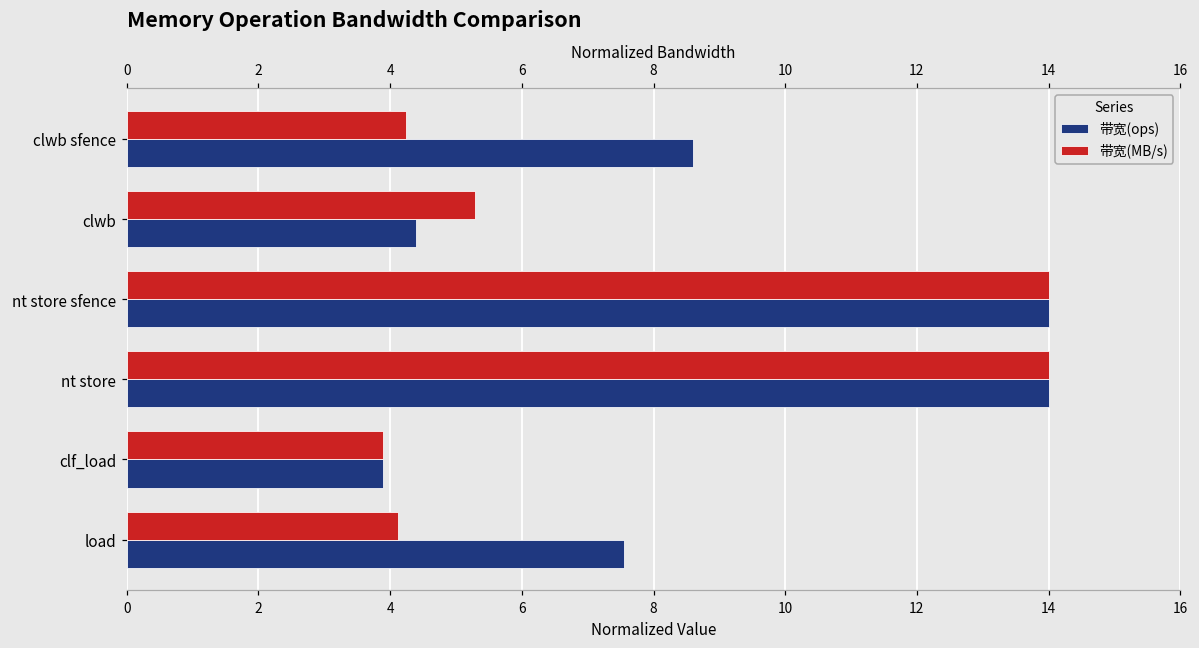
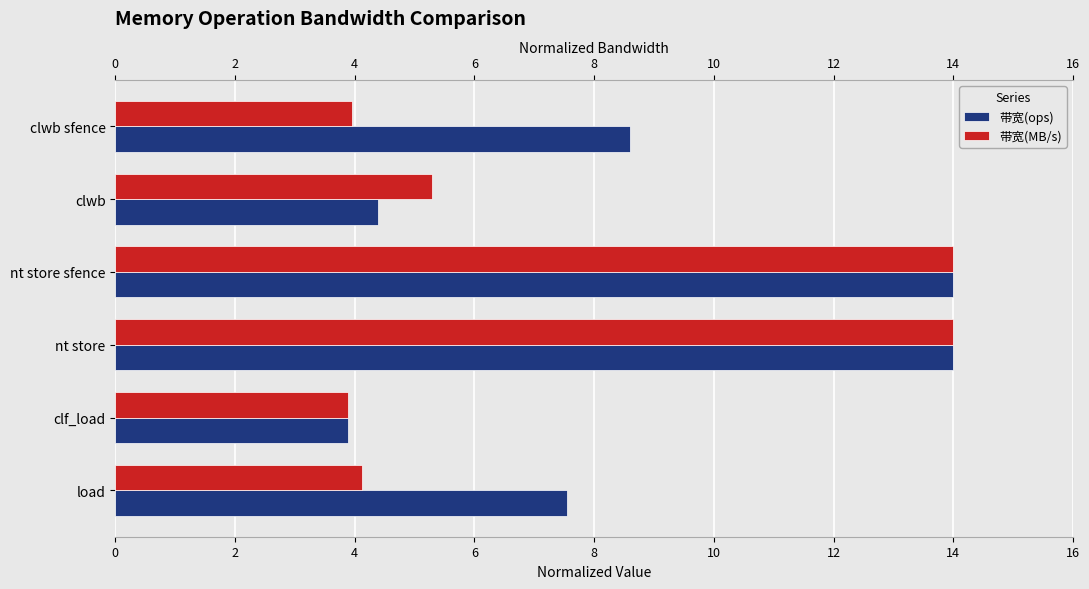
  {
    "带宽(ops)": {
      "clwb sfence": 8.6,
      "clwb": 4.4,
      "nt store sfence": 14.0,
      "nt store": 14.0,
      "clf_load": 3.9,
      "load": 7.5
    },
    "带宽(MB/s)": {
-     "clwb sfence": 4.2,
+     "clwb sfence": 4.0,
      "clwb": 5.3,
      "nt store sfence": 14.0,
      "nt store": 14.0,
      "clf_load": 3.9,
      "load": 4.1
    }
  }
